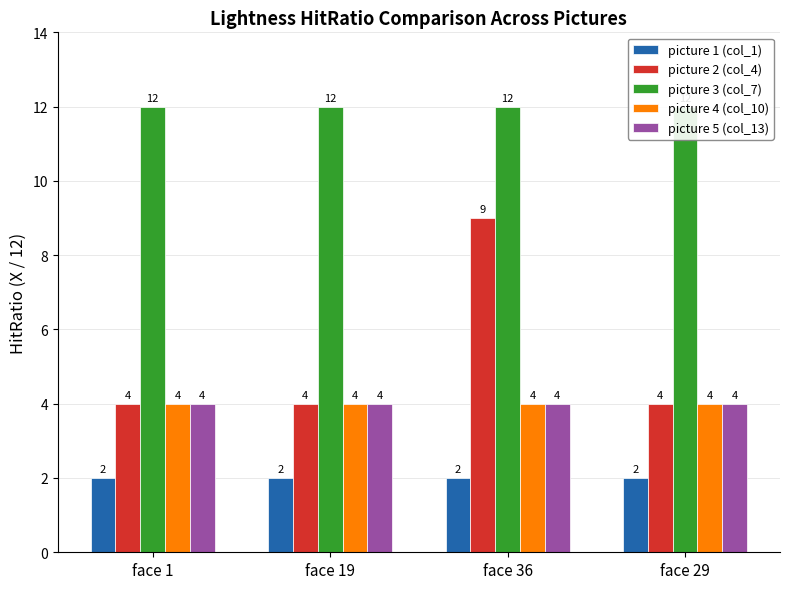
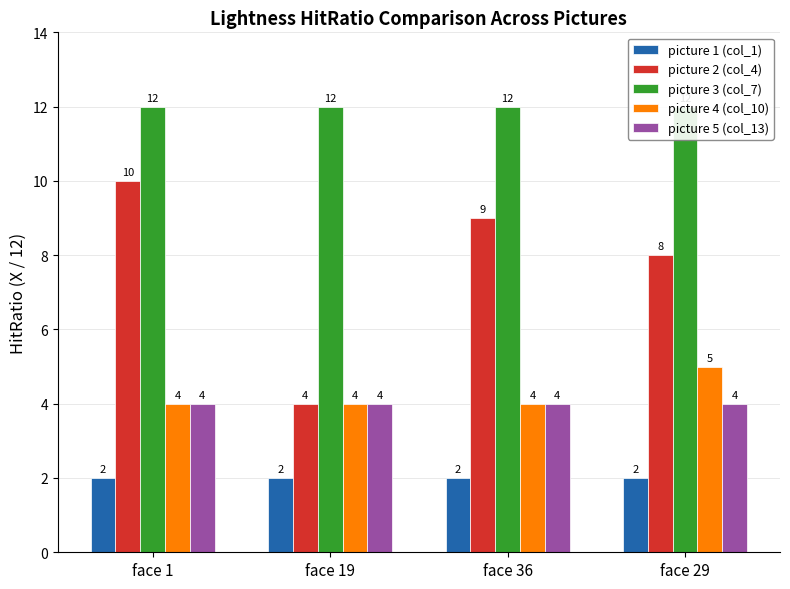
  {
    "picture 1 (col_1)": {
      "face 1": 2,
      "face 19": 2,
      "face 36": 2,
      "face 29": 2
    },
    "picture 2 (col_4)": {
-     "face 1": 4,
+     "face 1": 10,
      "face 19": 4,
      "face 36": 9,
-     "face 29": 4
+     "face 29": 8
    },
    "picture 3 (col_7)": {
      "face 1": 12,
      "face 19": 12,
      "face 36": 12
    },
    "picture 4 (col_10)": {
      "face 1": 4,
      "face 19": 4,
      "face 36": 4,
-     "face 29": 4
+     "face 29": 5
    },
    "picture 5 (col_13)": {
      "face 1": 4,
      "face 19": 4,
      "face 36": 4,
      "face 29": 4
    }
  }
